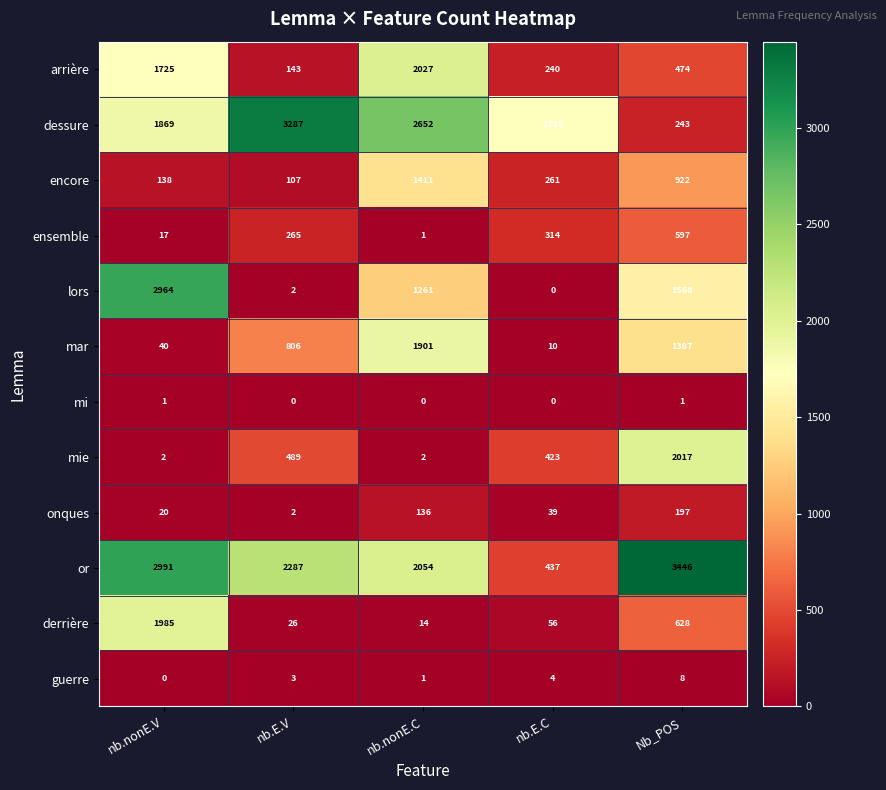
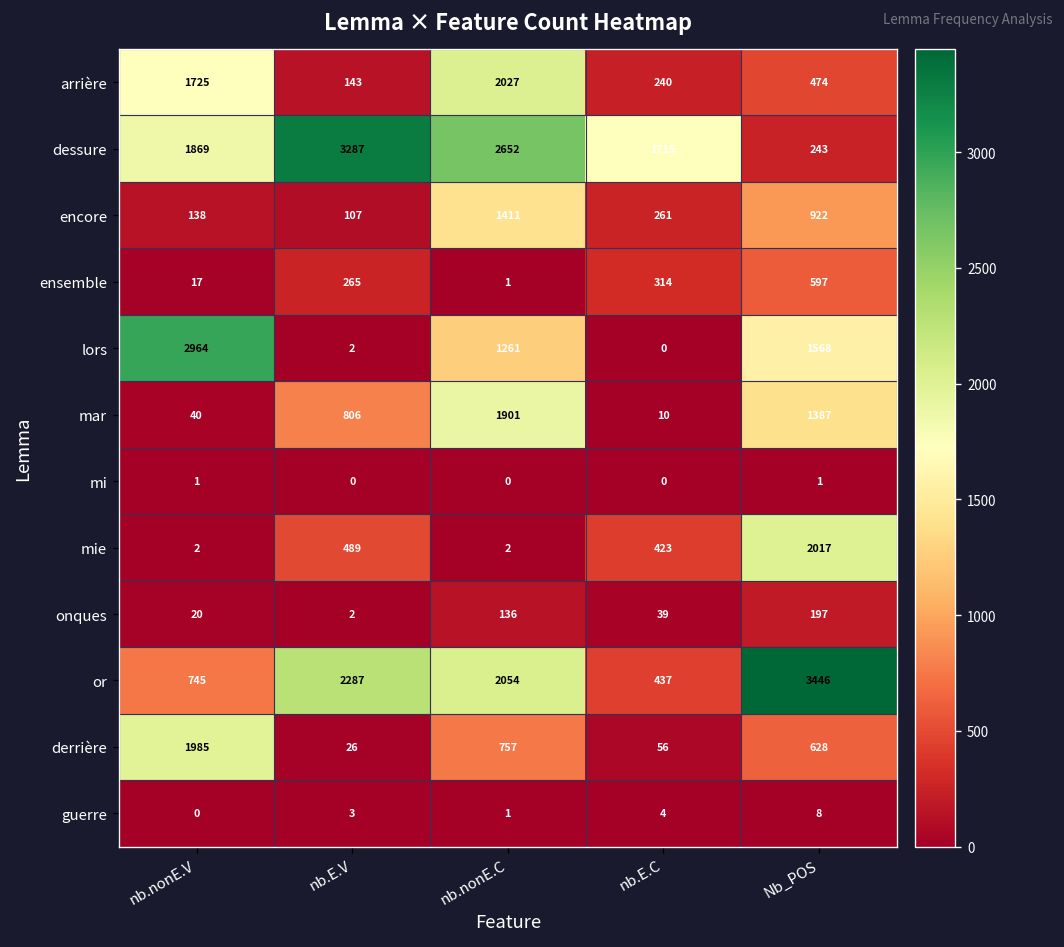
  {
    "arrière": {
      "nb.nonE.V": 1725,
      "nb.E.V": 143,
      "nb.nonE.C": 2027,
      "nb.E.C": 240,
      "Nb_POS": 474
    },
    "dessure": {
      "nb.nonE.V": 1869,
      "nb.E.V": 3287,
      "nb.nonE.C": 2652,
      "nb.E.C": 1715,
      "Nb_POS": 243
    },
    "encore": {
      "nb.nonE.V": 138,
      "nb.E.V": 107,
      "nb.nonE.C": 1411,
      "nb.E.C": 261,
      "Nb_POS": 922
    },
    "ensemble": {
      "nb.nonE.V": 17,
      "nb.E.V": 265,
      "nb.nonE.C": 1,
      "nb.E.C": 314,
      "Nb_POS": 597
    },
    "lors": {
      "nb.nonE.V": 2964,
      "nb.E.V": 2,
      "nb.nonE.C": 1261,
      "nb.E.C": 0,
      "Nb_POS": 1568
    },
    "mar": {
      "nb.nonE.V": 40,
      "nb.E.V": 806,
      "nb.nonE.C": 1901,
      "nb.E.C": 10,
      "Nb_POS": 1387
    },
    "mi": {
      "nb.nonE.V": 1,
      "nb.E.V": 0,
      "nb.nonE.C": 0,
      "nb.E.C": 0,
      "Nb_POS": 1
    },
    "mie": {
      "nb.nonE.V": 2,
      "nb.E.V": 489,
      "nb.nonE.C": 2,
      "nb.E.C": 423,
      "Nb_POS": 2017
    },
    "onques": {
      "nb.nonE.V": 20,
      "nb.E.V": 2,
      "nb.nonE.C": 136,
      "nb.E.C": 39,
      "Nb_POS": 197
    },
    "or": {
-     "nb.nonE.V": 2991,
+     "nb.nonE.V": 745,
      "nb.E.V": 2287,
      "nb.nonE.C": 2054,
      "nb.E.C": 437,
      "Nb_POS": 3446
    },
    "derrière": {
      "nb.nonE.V": 1985,
      "nb.E.V": 26,
-     "nb.nonE.C": 14,
+     "nb.nonE.C": 757,
      "nb.E.C": 56,
      "Nb_POS": 628
    },
    "guerre": {
      "nb.nonE.V": 0,
      "nb.E.V": 3,
      "nb.nonE.C": 1,
      "nb.E.C": 4,
      "Nb_POS": 8
    }
  }
